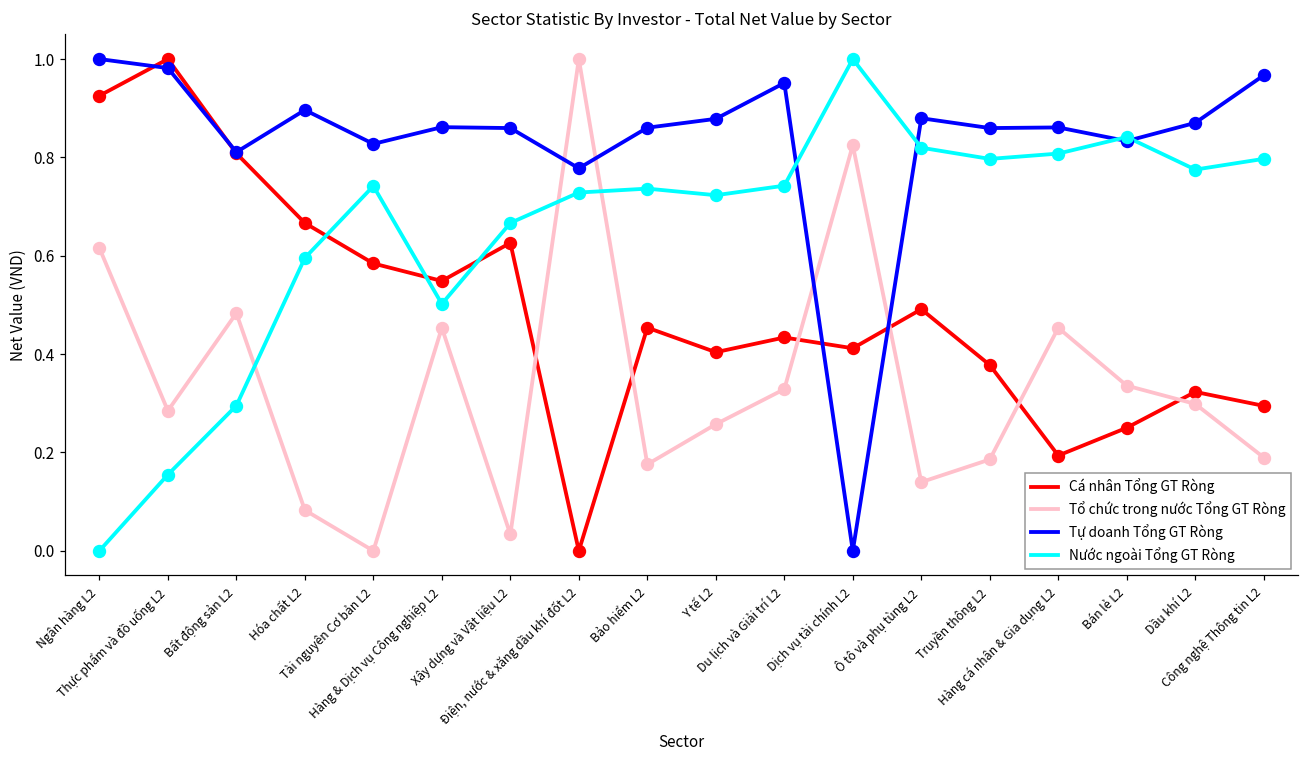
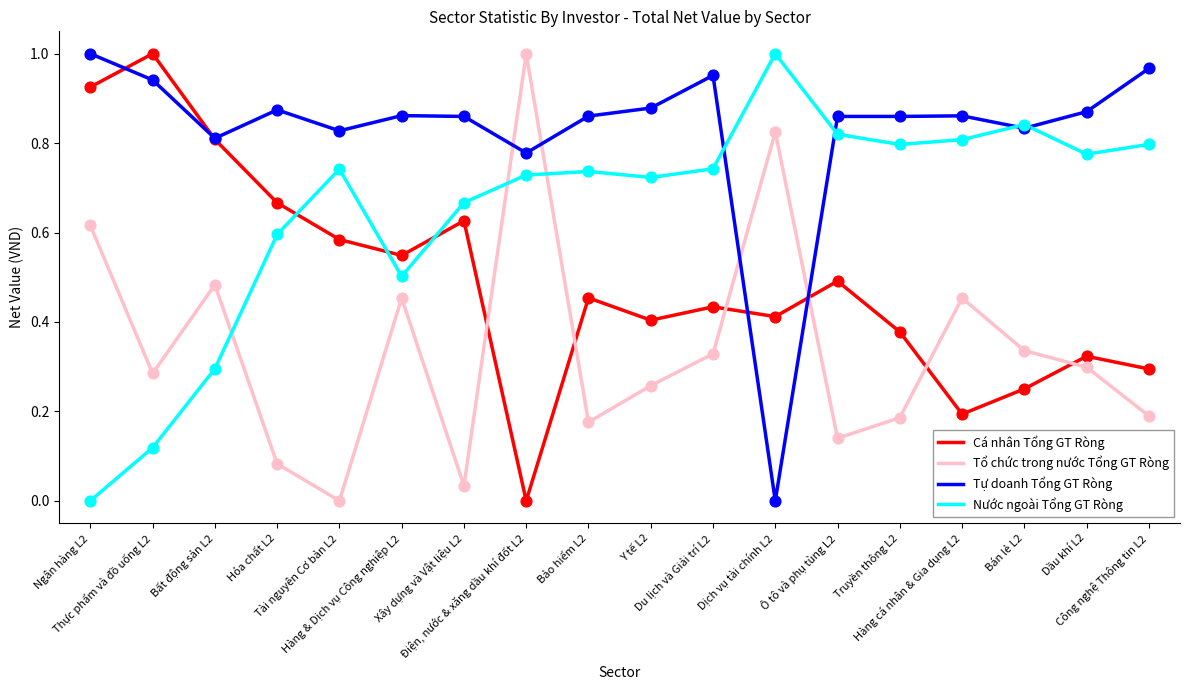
  {
    "Cá nhân Tổng GT Ròng": {
      "Ngân hàng L2": 0.93,
      "Thực phẩm và đồ uống L2": 1.00,
      "Hóa chất L2": 0.67,
      "Tài nguyên Cơ bản L2": 0.58,
      "Hàng & Dịch vụ Công nghiệp L2": 0.55,
      "Xây dựng và Vật liệu L2": 0.63,
      "Điện, nước & xăng dầu khí đốt L2": 0.00,
      "Bảo hiểm L2": 0.45,
      "Y tế L2": 0.40,
      "Du lịch và Giải trí L2": 0.43,
      "Dịch vụ tài chính L2": 0.41,
      "Ô tô và phụ tùng L2": 0.49,
      "Truyền thông L2": 0.38,
      "Hàng cá nhân & Gia dụng L2": 0.19,
      "Bán lẻ L2": 0.25,
      "Dầu khí L2": 0.32,
      "Công nghệ Thông tin L2": 0.29
    },
    "Tổ chức trong nước Tổng GT Ròng": {
      "Ngân hàng L2": 0.62,
      "Thực phẩm và đồ uống L2": 0.28,
      "Bất động sản L2": 0.48,
      "Hóa chất L2": 0.08,
      "Tài nguyên Cơ bản L2": 0.00,
      "Hàng & Dịch vụ Công nghiệp L2": 0.45,
      "Xây dựng và Vật liệu L2": 0.03,
      "Điện, nước & xăng dầu khí đốt L2": 1.00,
      "Bảo hiểm L2": 0.18,
      "Y tế L2": 0.26,
      "Du lịch và Giải trí L2": 0.33,
      "Dịch vụ tài chính L2": 0.82,
      "Ô tô và phụ tùng L2": 0.14,
      "Truyền thông L2": 0.19,
      "Hàng cá nhân & Gia dụng L2": 0.45,
      "Bán lẻ L2": 0.34,
      "Dầu khí L2": 0.30,
      "Công nghệ Thông tin L2": 0.19
    },
    "Tự doanh Tổng GT Ròng": {
      "Ngân hàng L2": 1.00,
-     "Thực phẩm và đồ uống L2": 0.98,
-     "Hóa chất L2": 0.90,
+     "Thực phẩm và đồ uống L2": 0.94,
+     "Hóa chất L2": 0.87,
      "Tài nguyên Cơ bản L2": 0.83,
      "Hàng & Dịch vụ Công nghiệp L2": 0.86,
      "Xây dựng và Vật liệu L2": 0.86,
      "Điện, nước & xăng dầu khí đốt L2": 0.78,
      "Bảo hiểm L2": 0.86,
      "Y tế L2": 0.88,
      "Du lịch và Giải trí L2": 0.95,
      "Dịch vụ tài chính L2": 0.00,
-     "Ô tô và phụ tùng L2": 0.88,
+     "Ô tô và phụ tùng L2": 0.86,
      "Truyền thông L2": 0.86,
      "Hàng cá nhân & Gia dụng L2": 0.86,
      "Bán lẻ L2": 0.83,
      "Dầu khí L2": 0.87,
      "Công nghệ Thông tin L2": 0.97
    },
    "Nước ngoài Tổng GT Ròng": {
      "Ngân hàng L2": 0.00,
-     "Thực phẩm và đồ uống L2": 0.15,
+     "Thực phẩm và đồ uống L2": 0.12,
      "Bất động sản L2": 0.30,
      "Hóa chất L2": 0.60,
      "Tài nguyên Cơ bản L2": 0.74,
      "Hàng & Dịch vụ Công nghiệp L2": 0.50,
      "Xây dựng và Vật liệu L2": 0.67,
      "Điện, nước & xăng dầu khí đốt L2": 0.73,
      "Bảo hiểm L2": 0.74,
      "Y tế L2": 0.72,
      "Du lịch và Giải trí L2": 0.74,
      "Dịch vụ tài chính L2": 1.00,
      "Ô tô và phụ tùng L2": 0.82,
      "Truyền thông L2": 0.80,
      "Hàng cá nhân & Gia dụng L2": 0.81,
      "Bán lẻ L2": 0.84,
      "Dầu khí L2": 0.78,
      "Công nghệ Thông tin L2": 0.80
    }
  }
